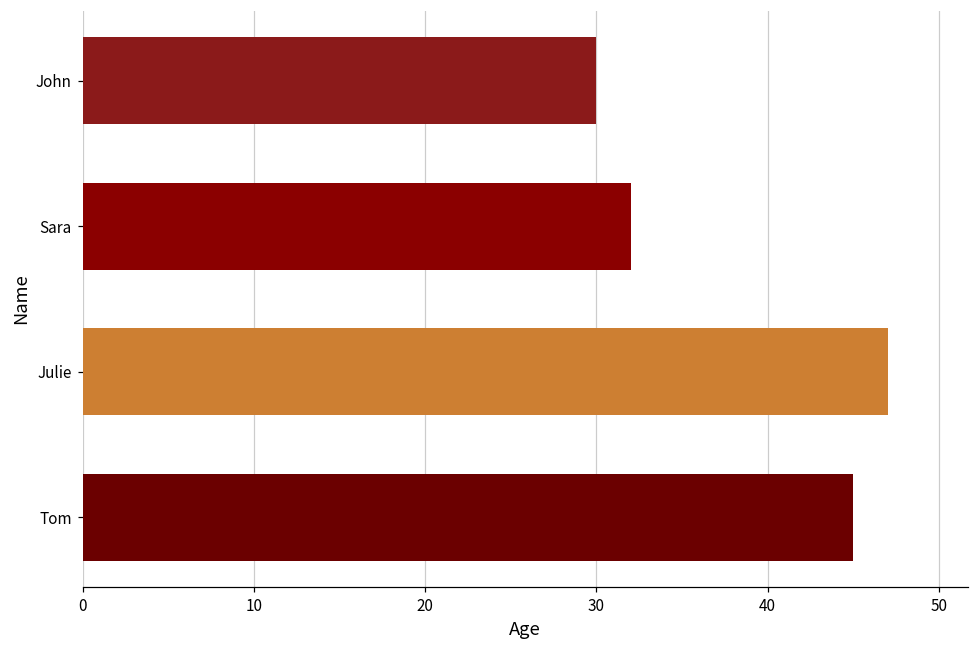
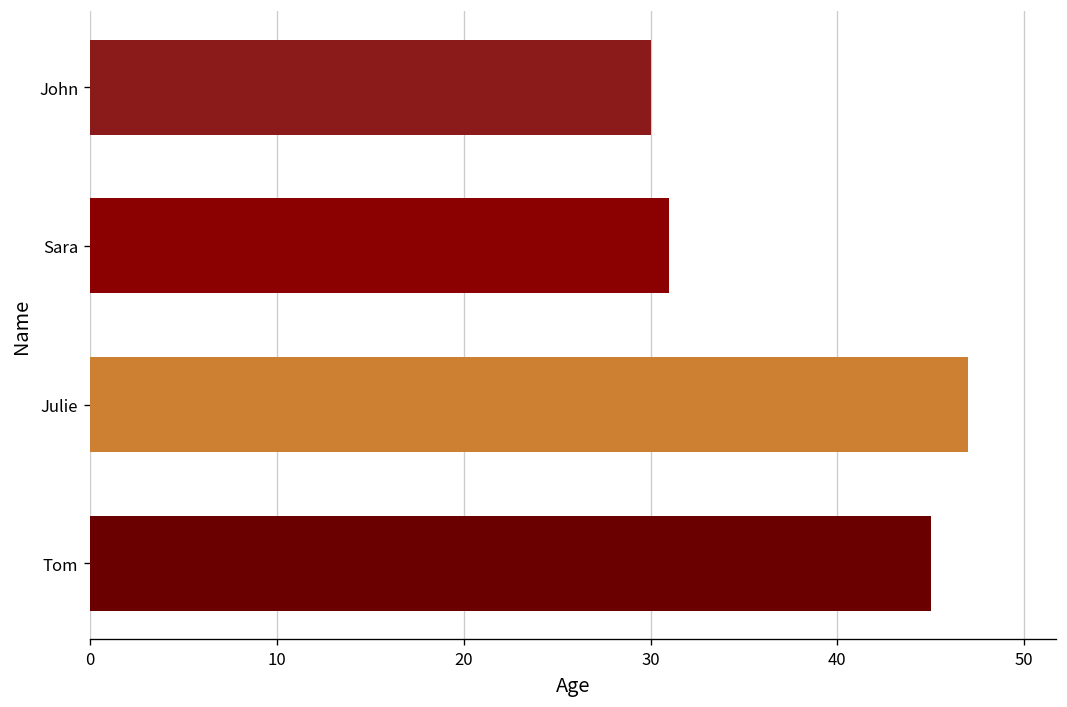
  {
    "John": 30,
-   "Sara": 32,
+   "Sara": 31,
    "Julie": 47,
    "Tom": 45
  }
